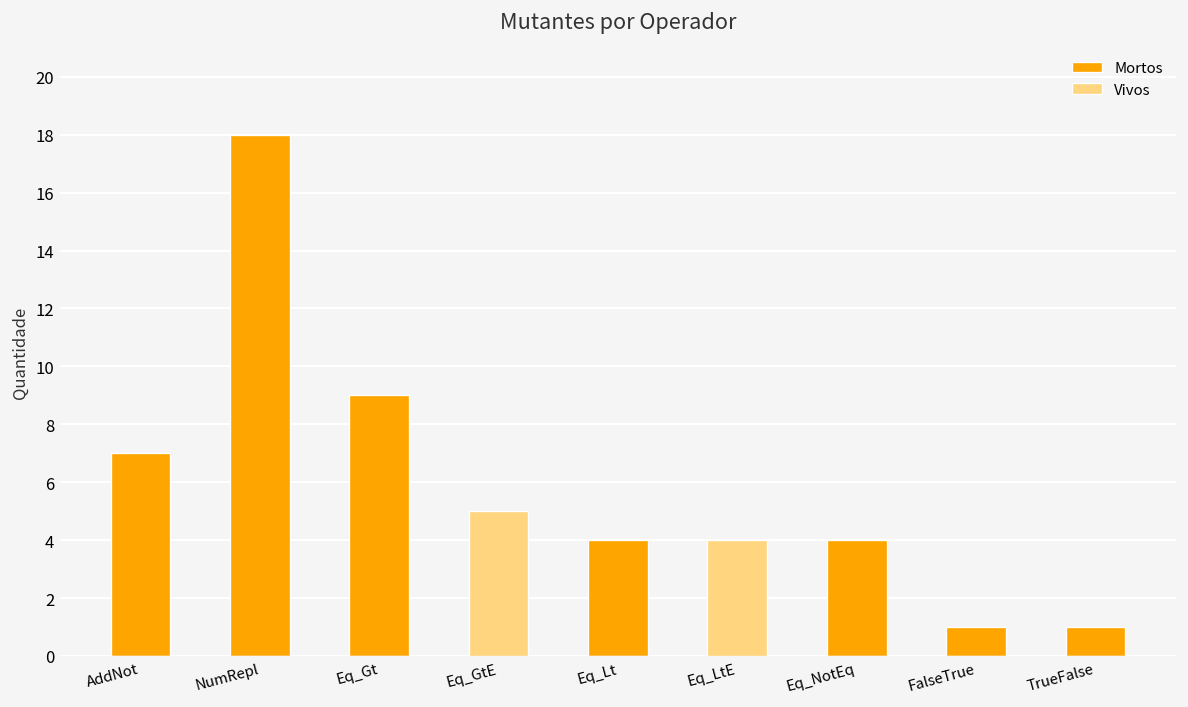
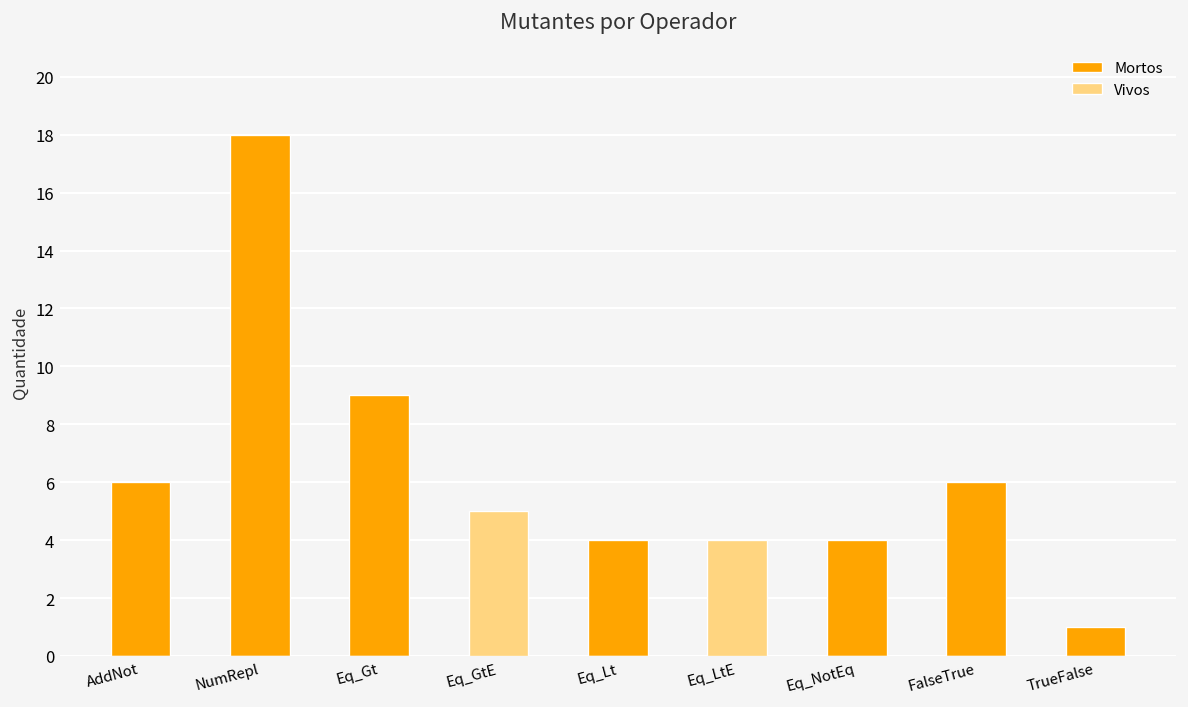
  {
    "Mortos": {
-     "AddNot": 7,
+     "AddNot": 6,
      "NumRepl": 18,
      "Eq_Gt": 9,
      "Eq_Lt": 4,
      "Eq_LtE": 0,
      "Eq_NotEq": 4,
-     "FalseTrue": 1,
+     "FalseTrue": 6,
      "TrueFalse": 1
    },
    "Vivos": {
      "AddNot": 0,
      "NumRepl": 0,
      "Eq_Gt": 0,
      "Eq_GtE": 5,
      "Eq_Lt": 0,
      "Eq_LtE": 4,
      "Eq_NotEq": 0,
      "FalseTrue": 0,
      "TrueFalse": 0
    }
  }
